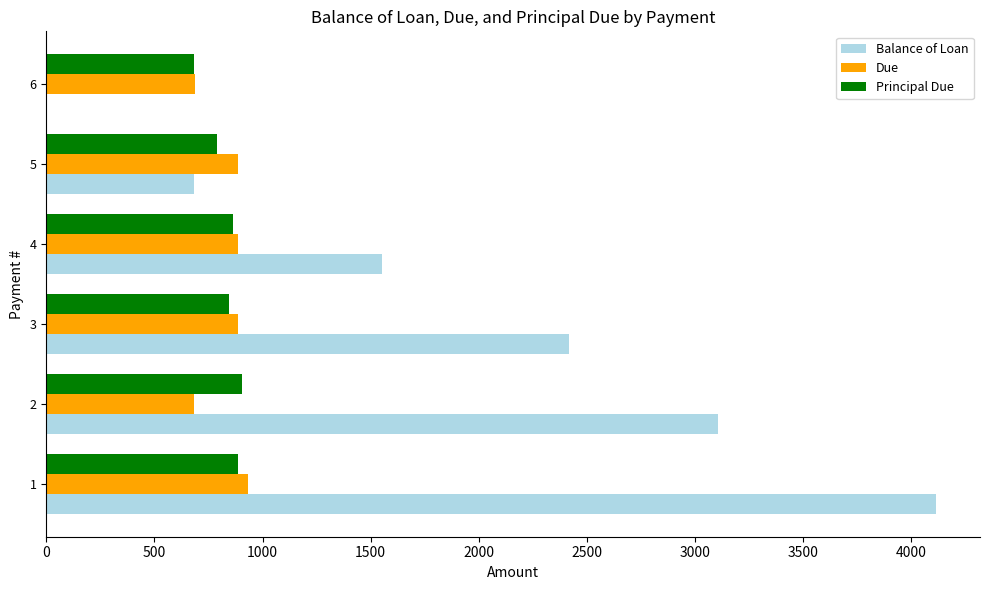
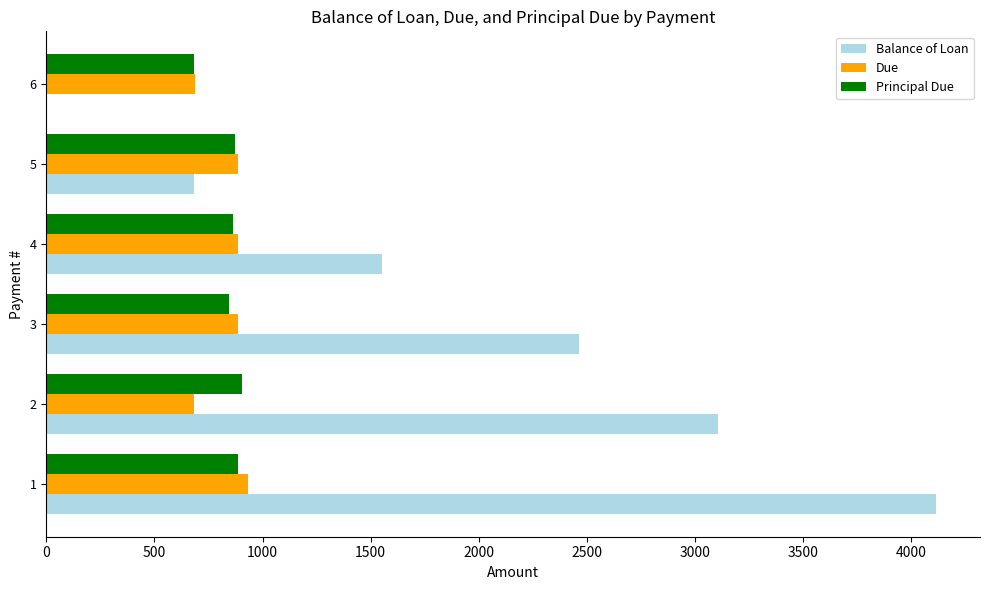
  {
    "Balance of Loan": {
      "6": 0,
      "5": 680,
      "4": 1550,
-     "3": 2420,
+     "3": 2460,
      "2": 3100,
      "1": 4110
    },
    "Due": {
      "6": 690,
      "5": 890,
      "4": 890,
      "3": 890,
      "2": 680,
      "1": 930
    },
    "Principal Due": {
      "6": 680,
-     "5": 790,
+     "5": 870,
      "4": 860,
      "3": 850,
      "2": 910,
      "1": 890
    }
  }
